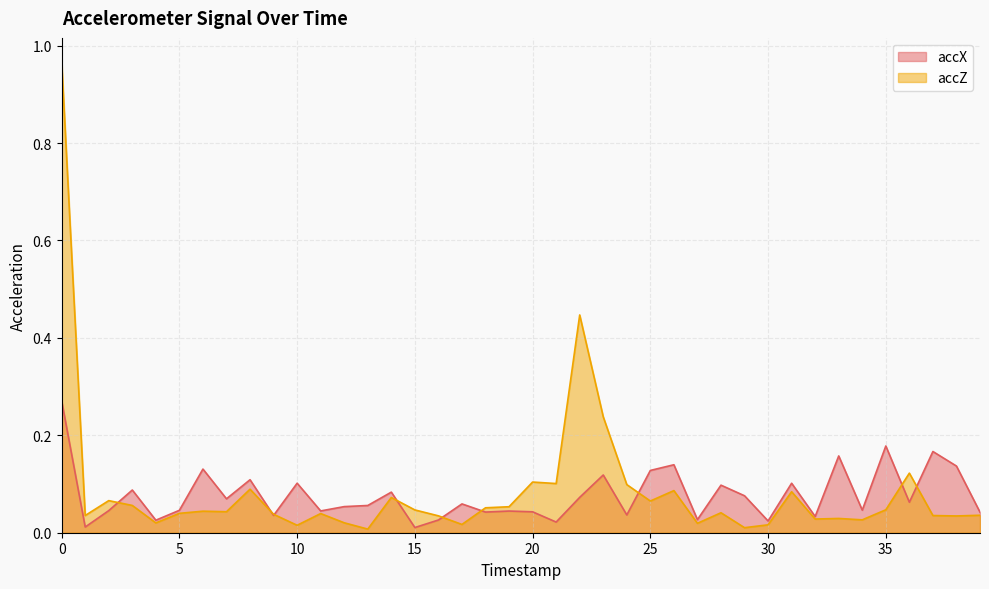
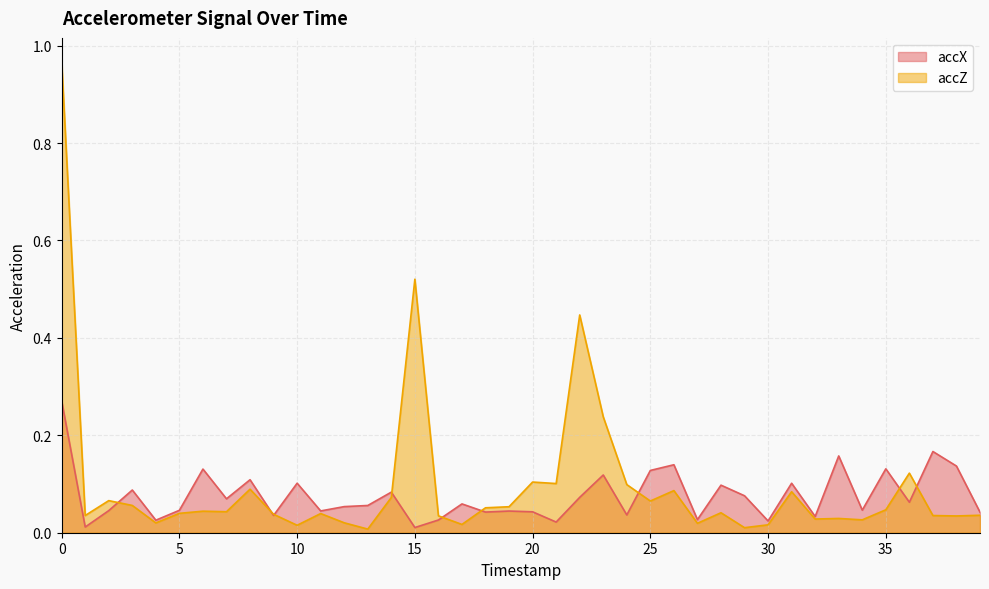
  {
    "accX": {
      "0": 0.27,
      "5": 0.05,
      "10": 0.10,
      "15": 0.01,
      "20": 0.04,
      "25": 0.13,
      "30": 0.02,
-     "35": 0.18
+     "35": 0.13
    },
    "accZ": {
      "0": 0.97,
      "5": 0.04,
      "10": 0.02,
-     "15": 0.05,
+     "15": 0.52,
      "20": 0.10,
      "25": 0.07,
      "30": 0.02,
      "35": 0.05
    }
  }
